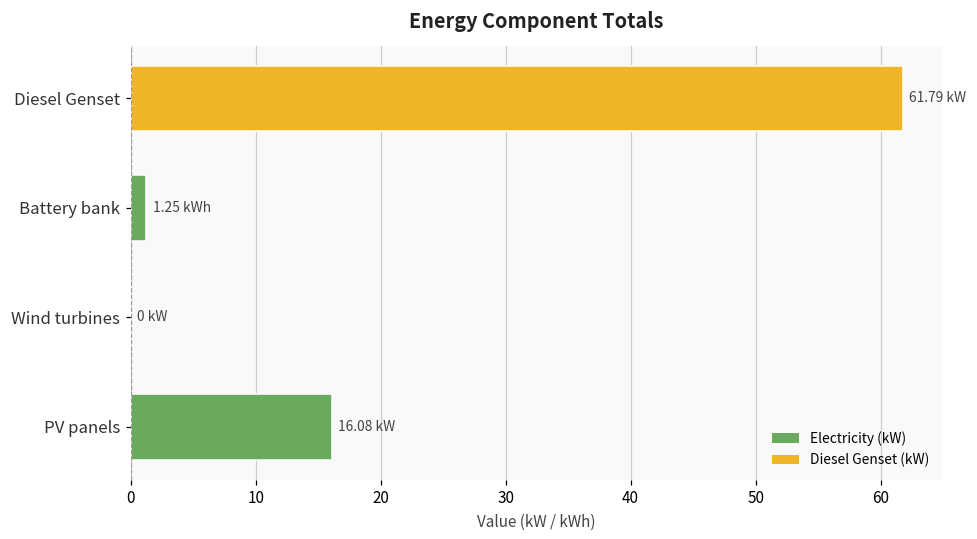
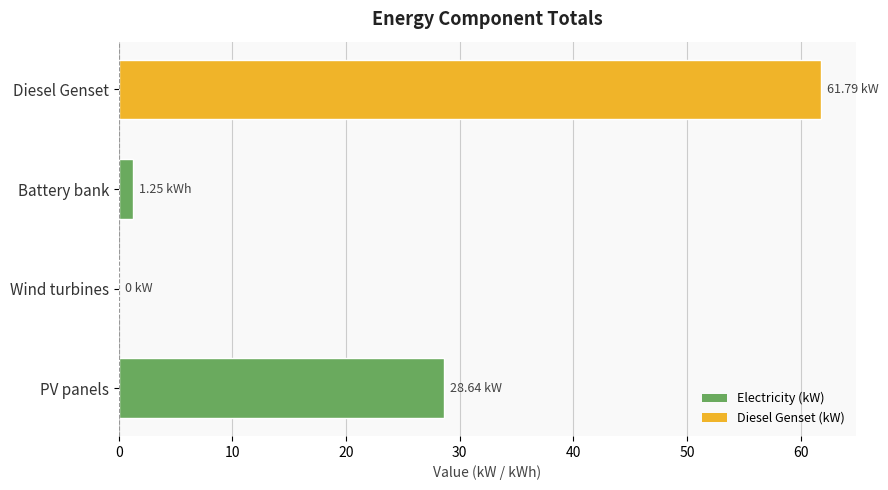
  {
    "Diesel Genset": 61.79,
    "Battery bank": 1.25,
    "Wind turbines": 0,
-   "PV panels": 16.08
+   "PV panels": 28.64
  }
